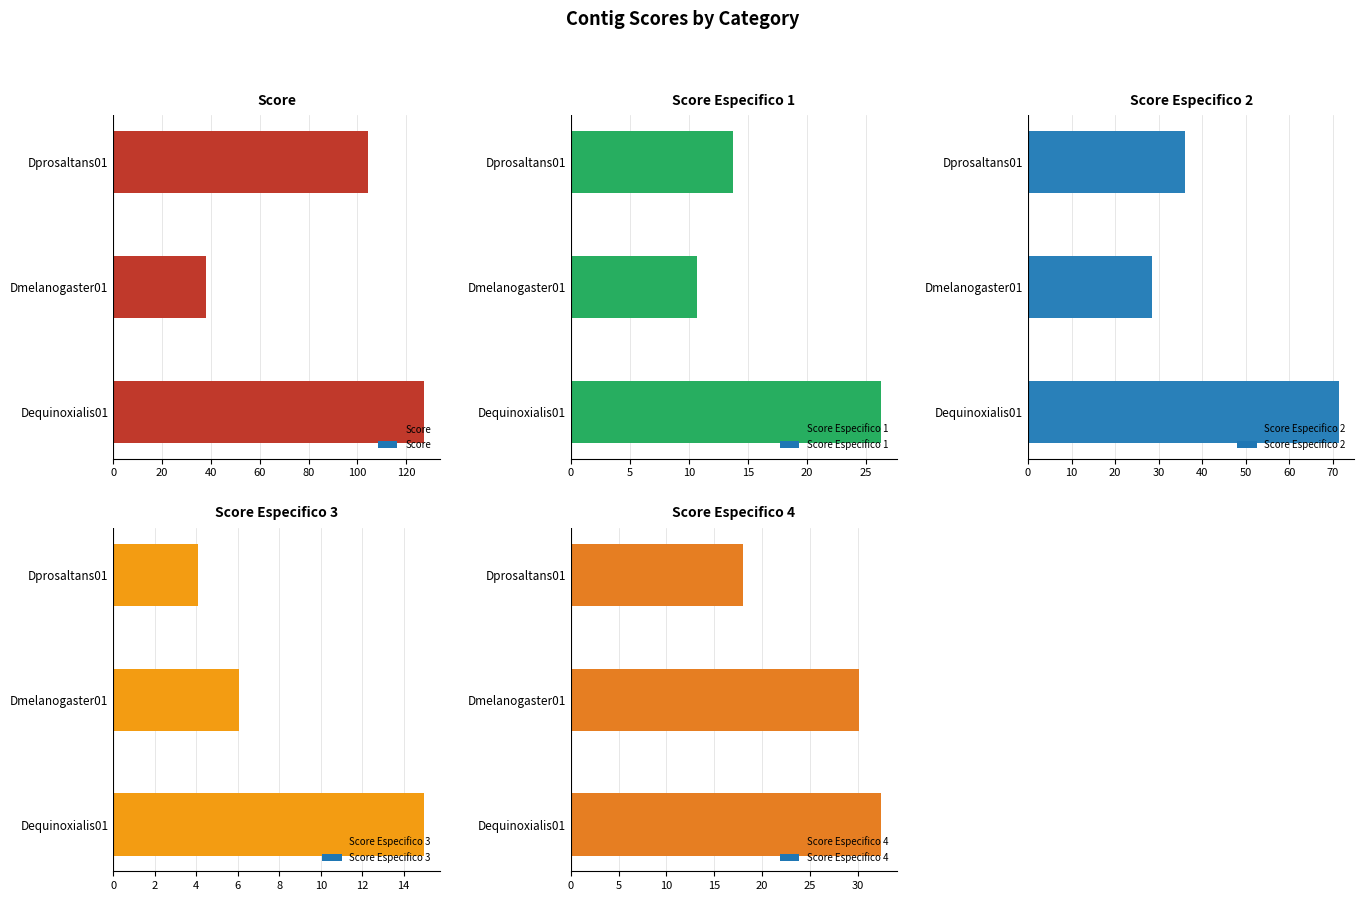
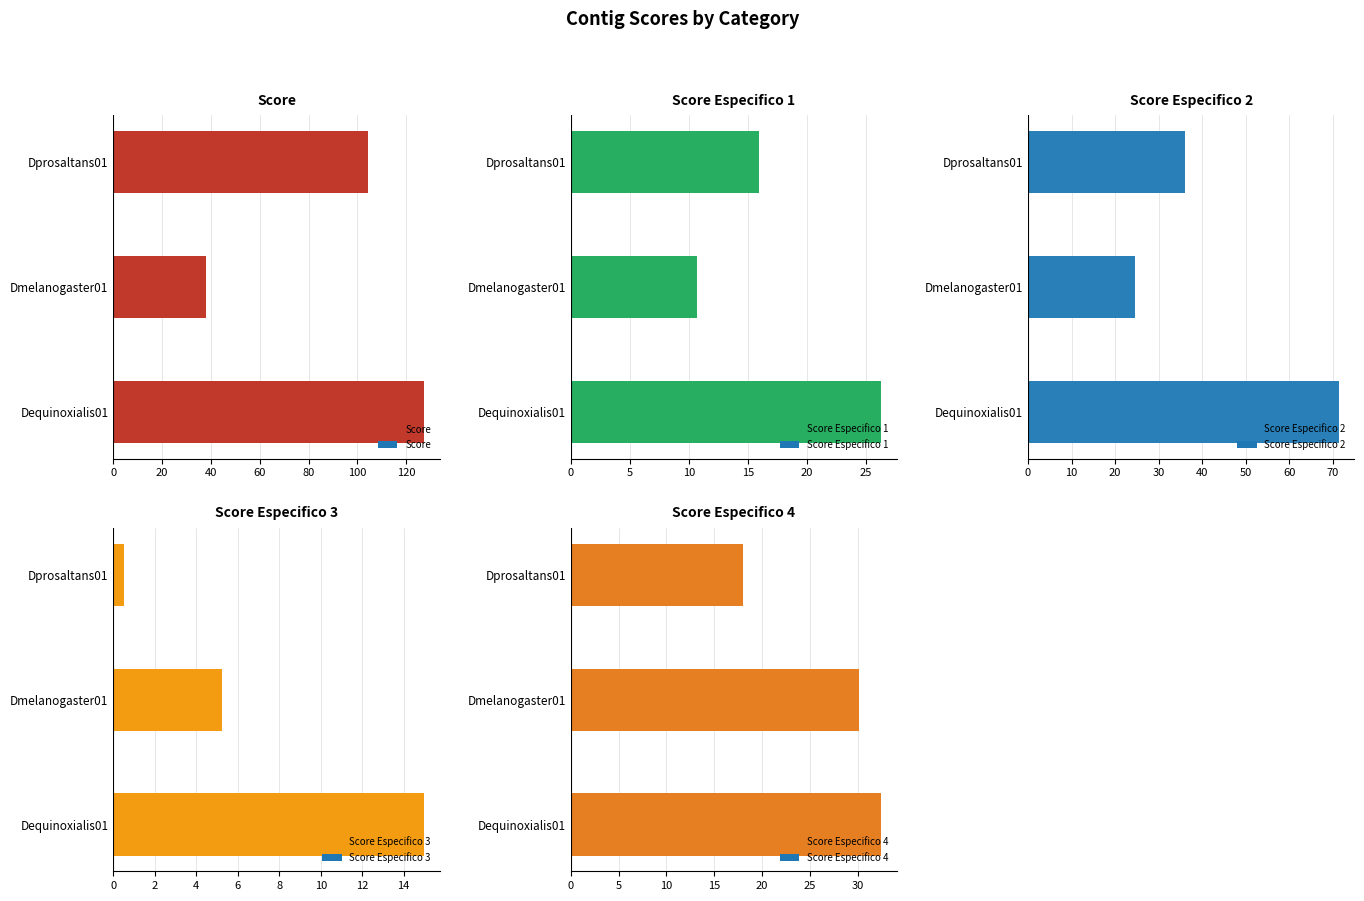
  {
    "Score": {
      "Dprosaltans01": 104,
      "Dmelanogaster01": 38,
      "Dequinoxialis01": 127
    },
    "Score Especifico 1": {
-     "Dprosaltans01": 13.7,
+     "Dprosaltans01": 16.0,
      "Dmelanogaster01": 10.7,
      "Dequinoxialis01": 26.3
    },
    "Score Especifico 2": {
      "Dprosaltans01": 36,
-     "Dmelanogaster01": 28,
+     "Dmelanogaster01": 25,
      "Dequinoxialis01": 71
    },
    "Score Especifico 3": {
-     "Dprosaltans01": 4.1,
-     "Dmelanogaster01": 6.1,
+     "Dprosaltans01": 0.5,
+     "Dmelanogaster01": 5.2,
      "Dequinoxialis01": 15.0
    },
    "Score Especifico 4": {
      "Dprosaltans01": 18,
      "Dmelanogaster01": 30,
      "Dequinoxialis01": 32
    }
  }
